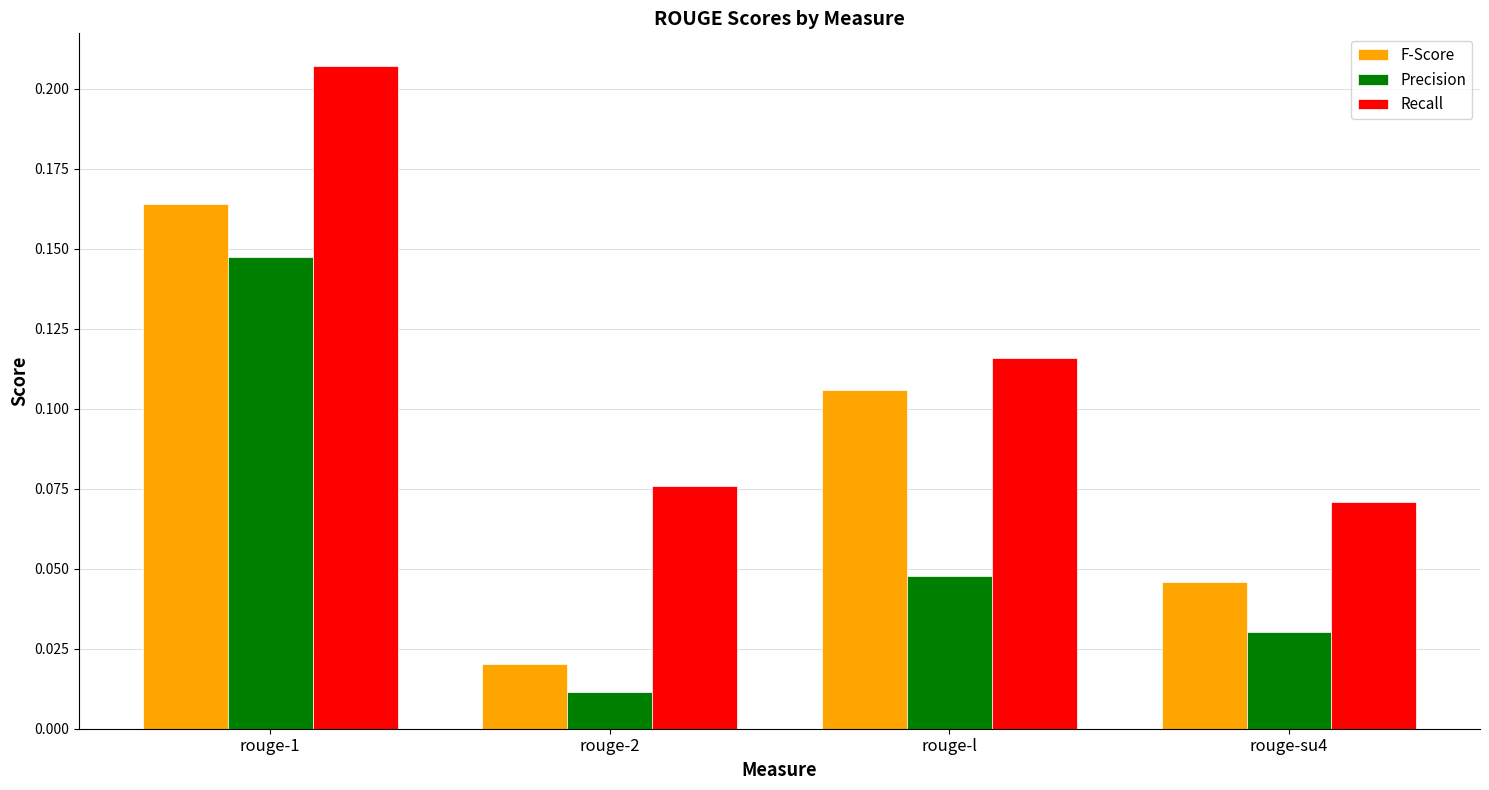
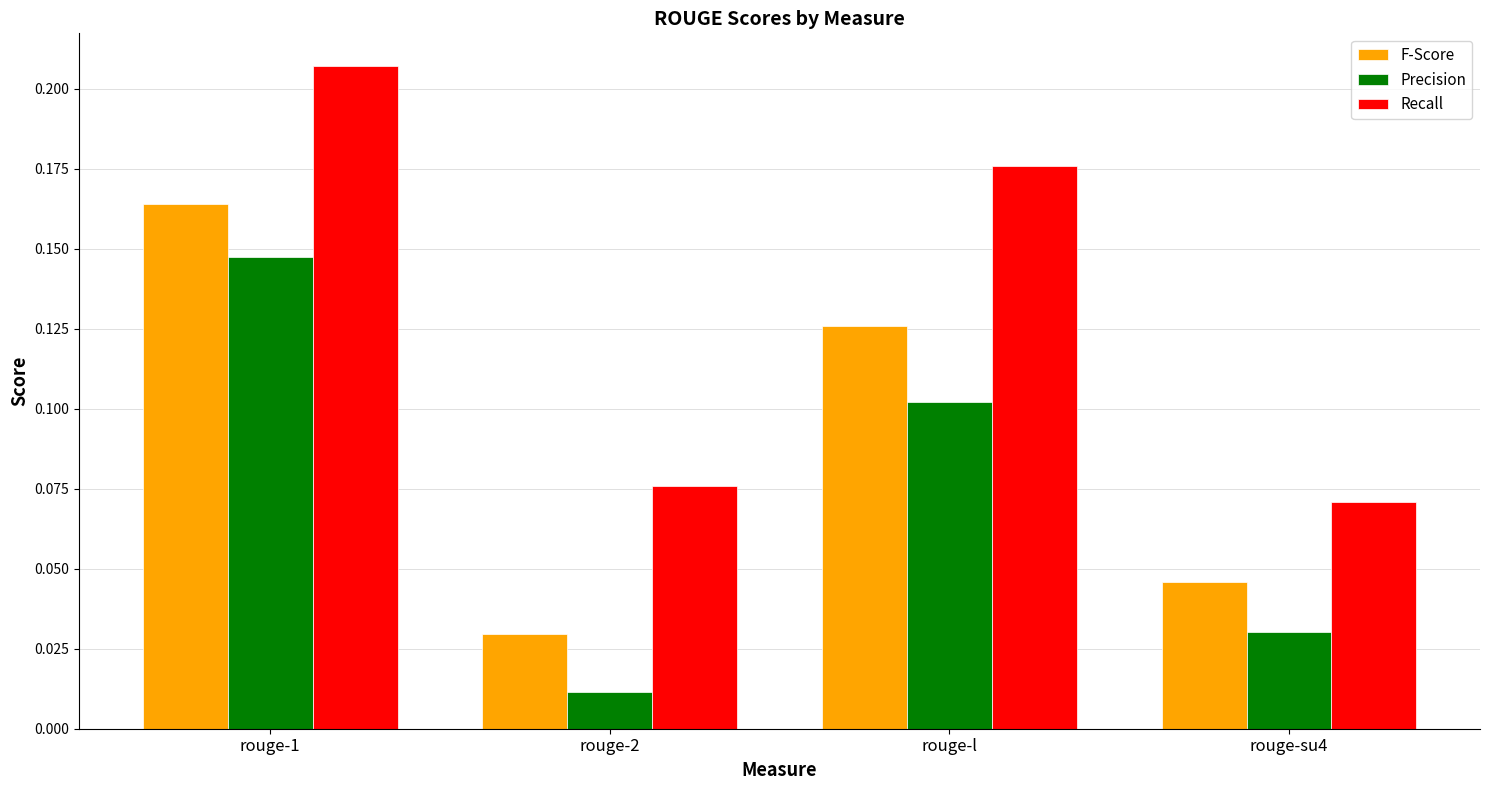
  {
    "F-Score": {
      "rouge-1": 0.164,
-     "rouge-2": 0.020,
-     "rouge-l": 0.106,
+     "rouge-2": 0.030,
+     "rouge-l": 0.126,
      "rouge-su4": 0.046
    },
    "Precision": {
      "rouge-1": 0.148,
      "rouge-2": 0.011,
-     "rouge-l": 0.048,
+     "rouge-l": 0.102,
      "rouge-su4": 0.030
    },
    "Recall": {
      "rouge-1": 0.207,
      "rouge-2": 0.076,
-     "rouge-l": 0.116,
+     "rouge-l": 0.176,
      "rouge-su4": 0.071
    }
  }
